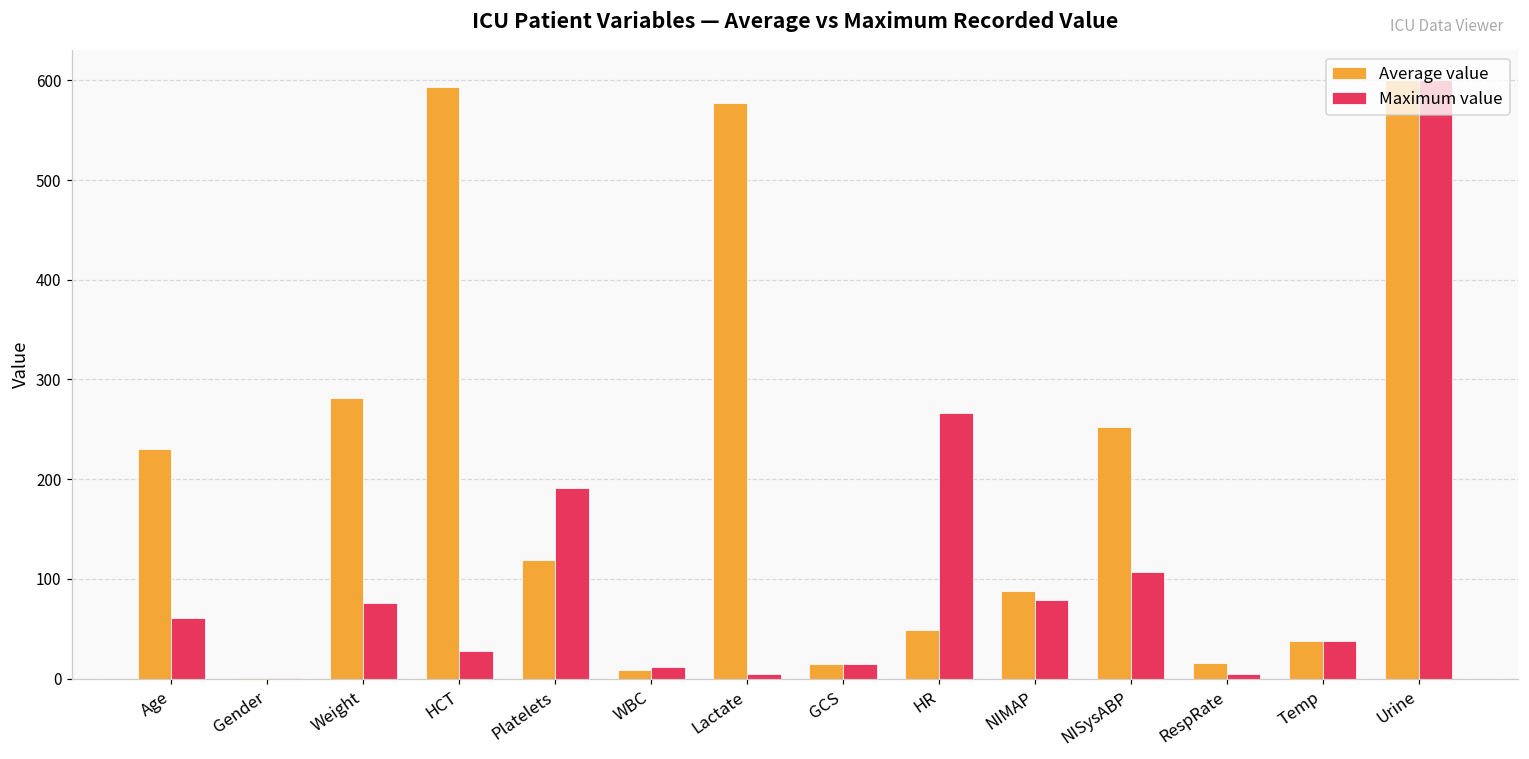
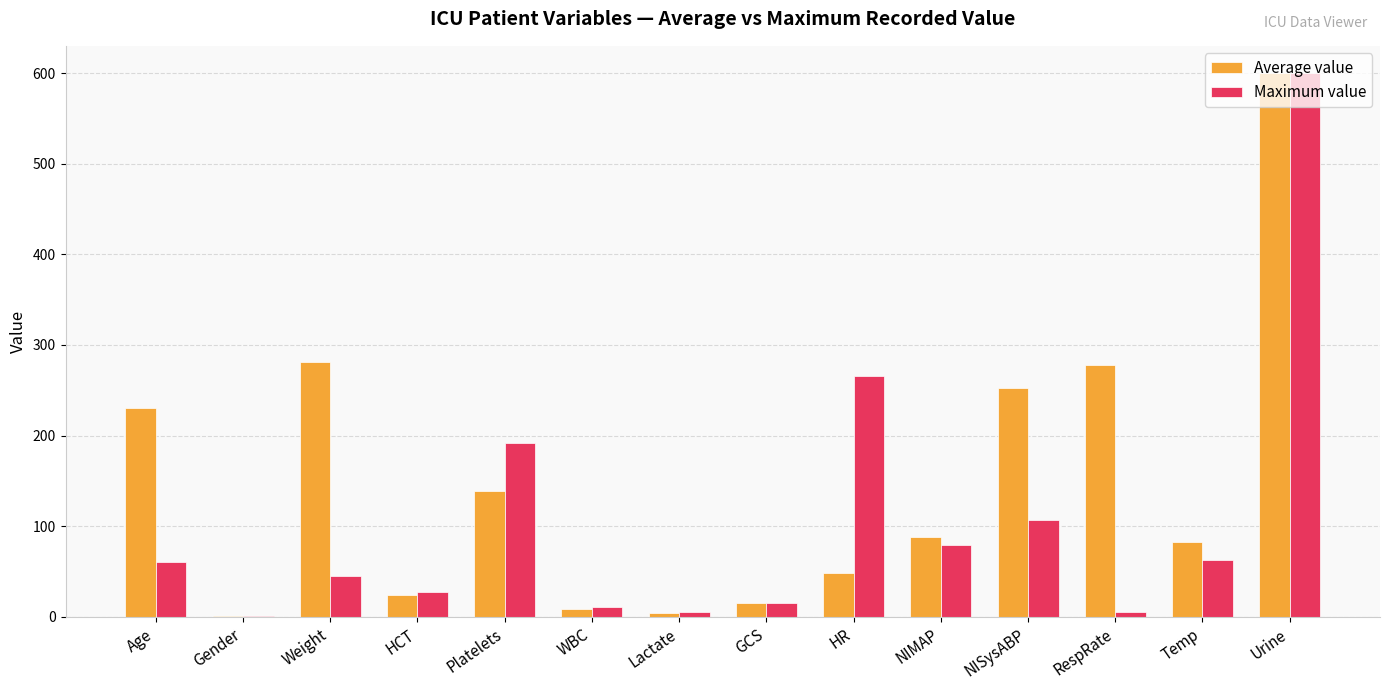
  {
    "Average value": {
      "Age": 230,
      "Weight": 280,
-     "HCT": 590,
-     "Platelets": 120,
+     "HCT": 20,
+     "Platelets": 140,
      "WBC": 10,
-     "Lactate": 580,
+     "Lactate": 0,
      "GCS": 20,
      "HR": 50,
      "NIMAP": 90,
      "NISysABP": 250,
-     "RespRate": 20,
-     "Temp": 40
+     "RespRate": 280,
+     "Temp": 80
    },
    "Maximum value": {
      "Age": 60,
-     "Weight": 80,
+     "Weight": 50,
      "HCT": 30,
      "Platelets": 190,
      "WBC": 10,
      "Lactate": 10,
      "GCS": 20,
      "HR": 270,
      "NIMAP": 80,
      "NISysABP": 110,
      "RespRate": 10,
-     "Temp": 40
+     "Temp": 60
    }
  }
